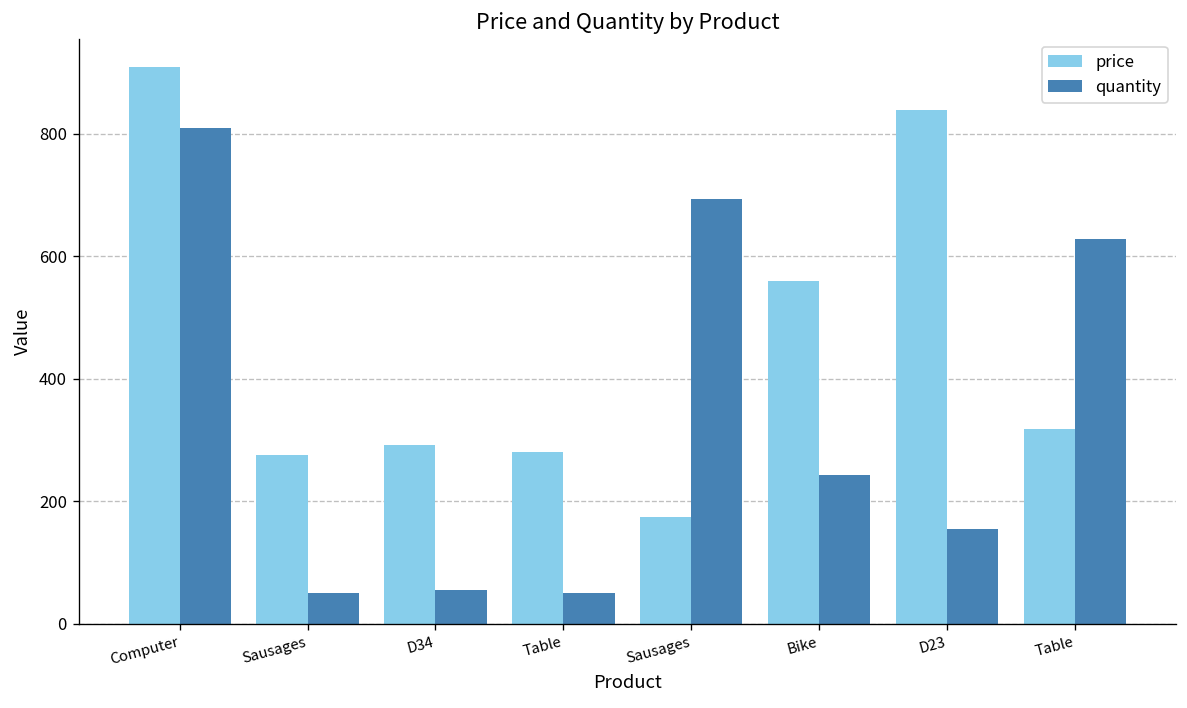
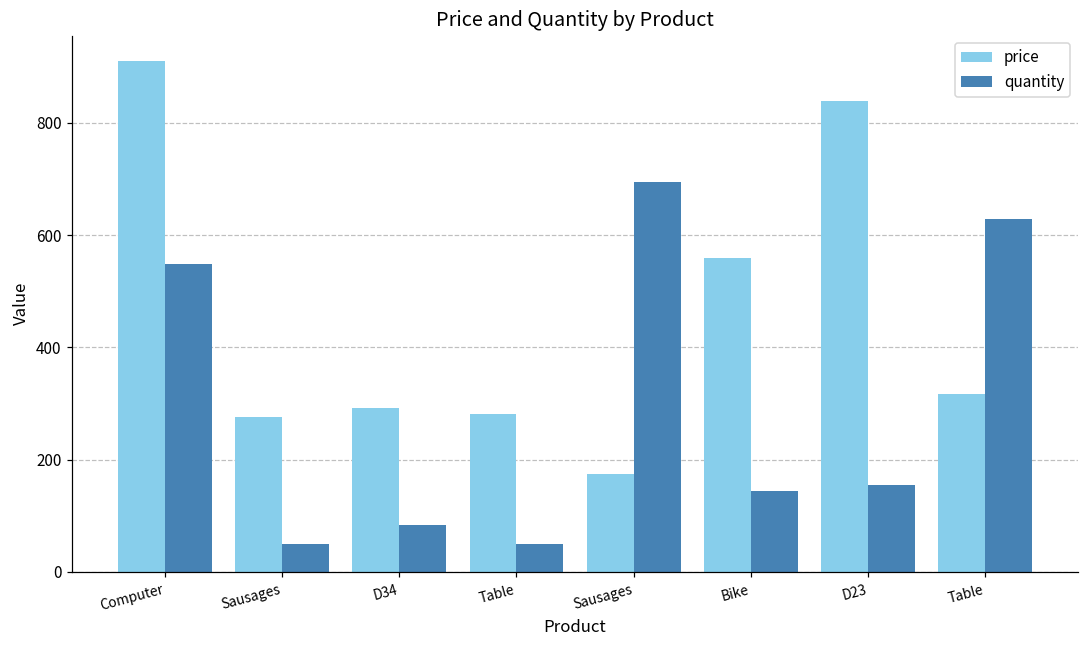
  {
    "price": {
      "Computer": 910,
      "D34": 290,
      "Bike": 560,
      "D23": 840
    },
    "quantity": {
-     "Computer": 810,
-     "D34": 60,
-     "Bike": 240,
+     "Computer": 550,
+     "D34": 80,
+     "Bike": 140,
      "D23": 160
    }
  }
